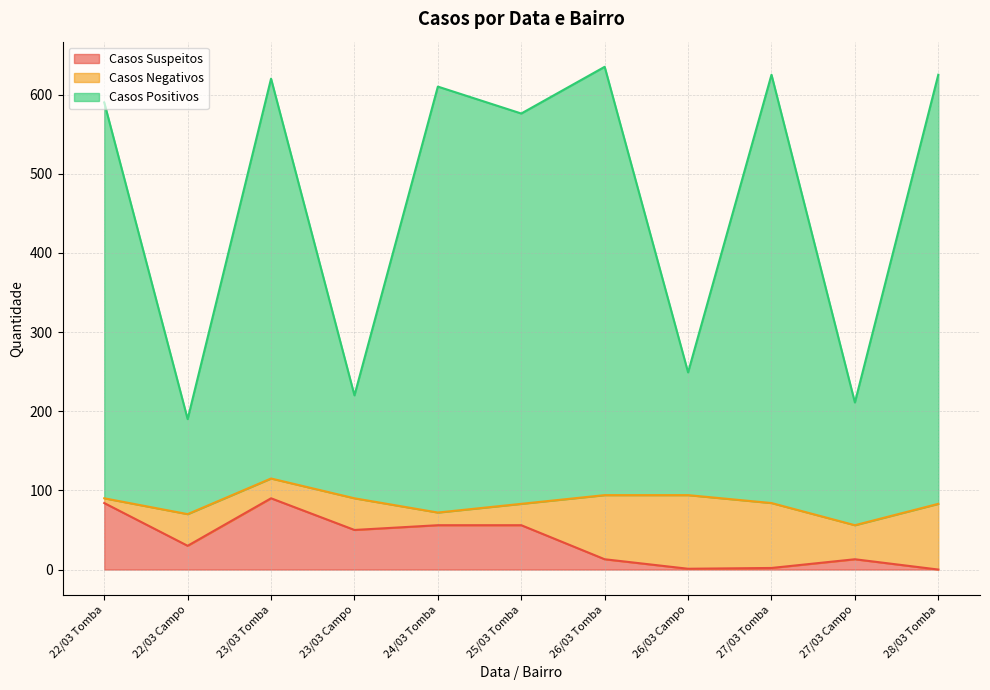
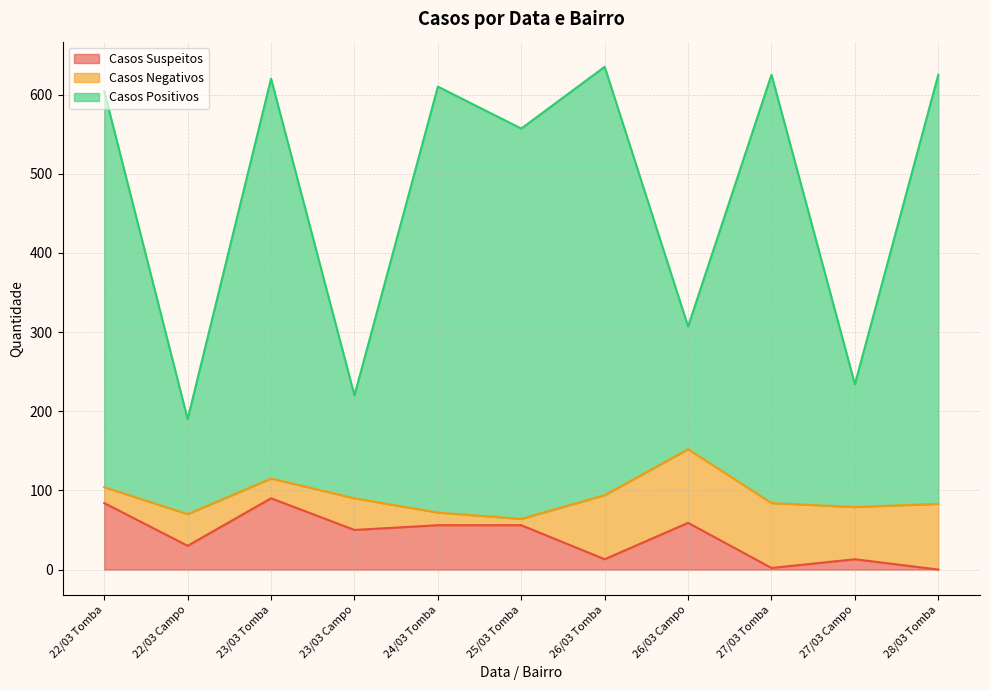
  {
    "Casos Suspeitos": {
      "22/03 Tomba": 80,
      "22/03 Campo": 30,
      "23/03 Tomba": 90,
      "23/03 Campo": 50,
      "24/03 Tomba": 60,
      "25/03 Tomba": 60,
      "26/03 Tomba": 10,
-     "26/03 Campo": 0,
+     "26/03 Campo": 60,
      "27/03 Tomba": 0,
      "27/03 Campo": 10,
      "28/03 Tomba": 0
    },
    "Casos Negativos": {
-     "22/03 Tomba": 10,
+     "22/03 Tomba": 20,
      "22/03 Campo": 40,
      "23/03 Tomba": 30,
      "23/03 Campo": 40,
      "24/03 Tomba": 20,
-     "25/03 Tomba": 30,
+     "25/03 Tomba": 10,
      "26/03 Tomba": 80,
      "26/03 Campo": 90,
      "27/03 Tomba": 80,
-     "27/03 Campo": 40,
+     "27/03 Campo": 70,
      "28/03 Tomba": 80
    },
    "Casos Positivos": {
      "22/03 Campo": 120,
      "23/03 Tomba": 510,
      "23/03 Campo": 130,
      "24/03 Tomba": 540,
      "25/03 Tomba": 490,
      "26/03 Tomba": 540,
      "26/03 Campo": 160,
      "27/03 Tomba": 540,
      "27/03 Campo": 160,
      "28/03 Tomba": 540
    }
  }
